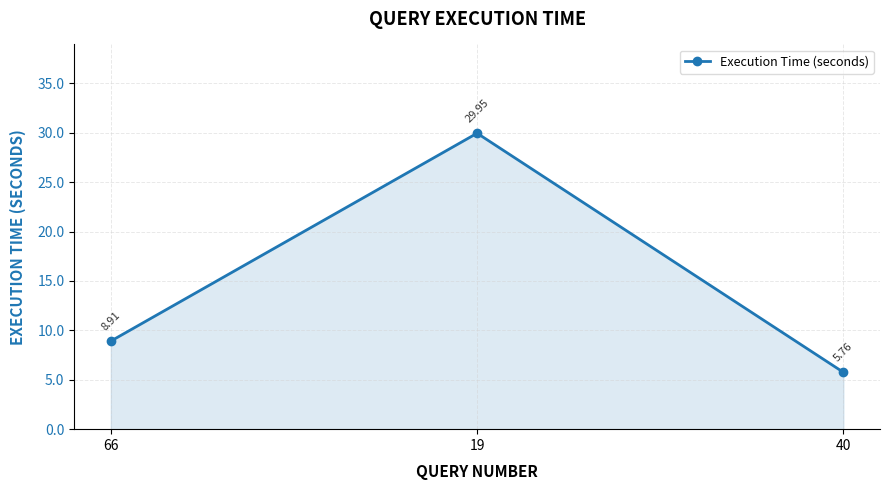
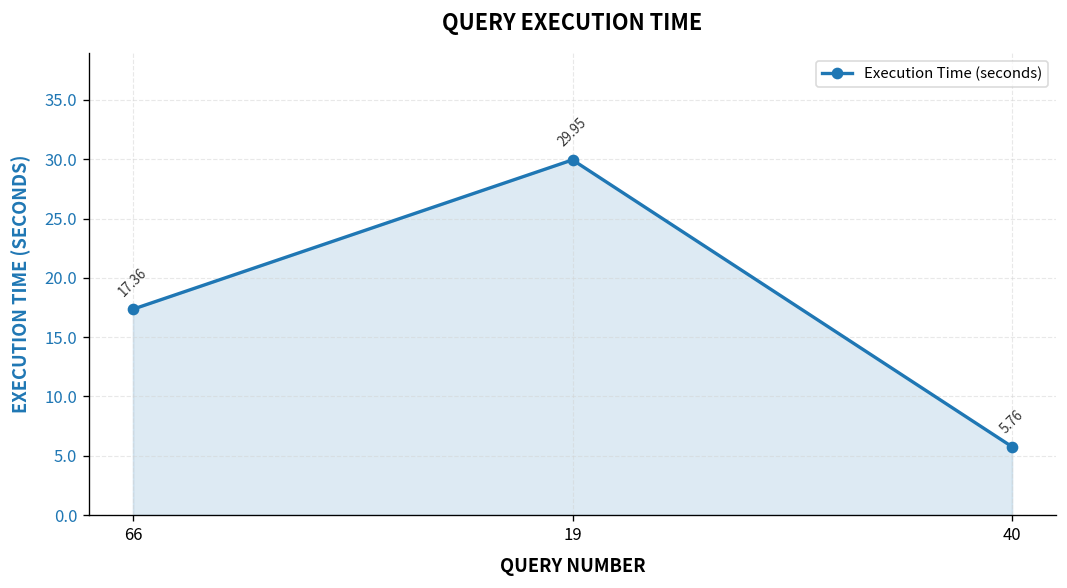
  {
-   "66": 8.91,
+   "66": 17.36,
    "19": 29.95,
    "40": 5.76
  }
